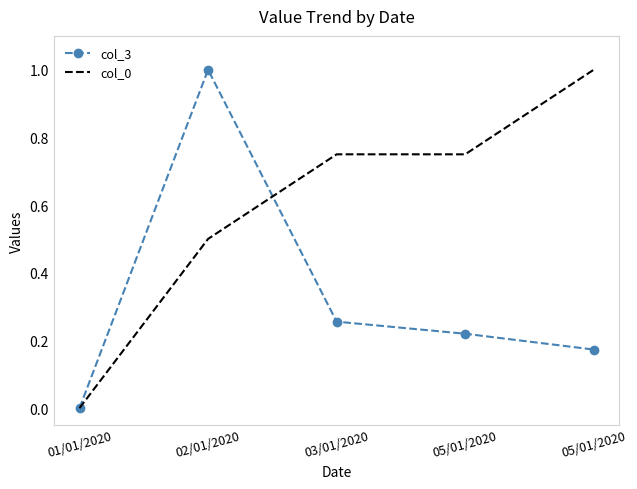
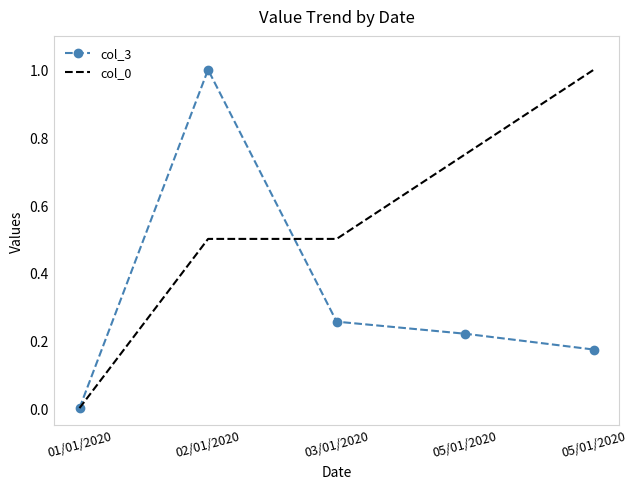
  {
    "col_3": {
      "02/01/2020": 1.00,
      "03/01/2020": 0.26
    },
    "col_0": {
      "02/01/2020": 0.50,
-     "03/01/2020": 0.75
+     "03/01/2020": 0.50
    }
  }
